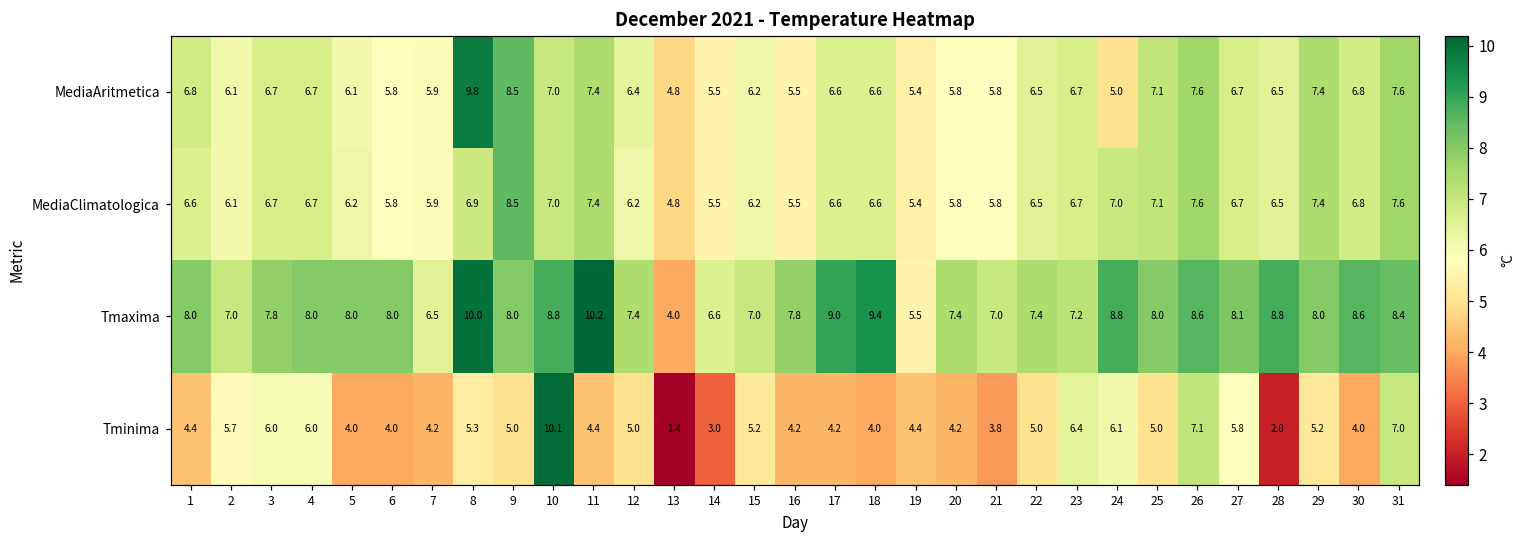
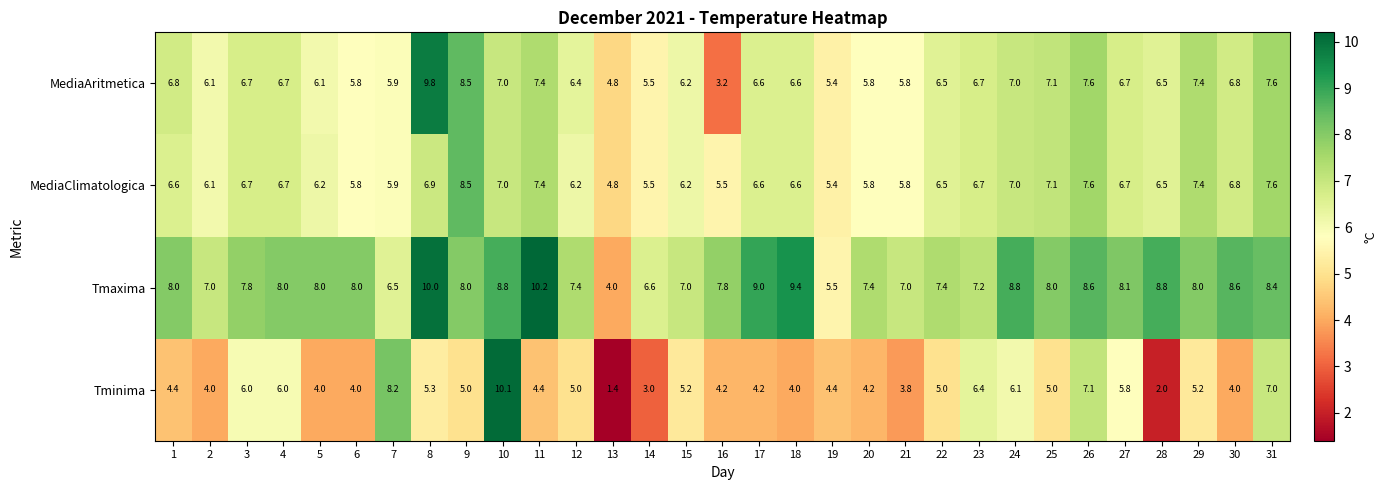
  {
    "MediaAritmetica": {
      "1": 6.8,
      "2": 6.1,
      "3": 6.7,
      "4": 6.7,
      "5": 6.1,
      "6": 5.8,
      "7": 5.9,
      "8": 9.8,
      "9": 8.5,
      "10": 7.0,
      "11": 7.4,
      "12": 6.4,
      "13": 4.8,
      "14": 5.5,
      "15": 6.2,
-     "16": 5.5,
+     "16": 3.2,
      "17": 6.6,
      "18": 6.6,
      "19": 5.4,
      "20": 5.8,
      "21": 5.8,
      "22": 6.5,
      "23": 6.7,
-     "24": 5.0,
+     "24": 7.0,
      "25": 7.1,
      "26": 7.6,
      "27": 6.7,
      "28": 6.5,
      "29": 7.4,
      "30": 6.8,
      "31": 7.6
    },
    "MediaClimatologica": {
      "1": 6.6,
      "2": 6.1,
      "3": 6.7,
      "4": 6.7,
      "5": 6.2,
      "6": 5.8,
      "7": 5.9,
      "8": 6.9,
      "9": 8.5,
      "10": 7.0,
      "11": 7.4,
      "12": 6.2,
      "13": 4.8,
      "14": 5.5,
      "15": 6.2,
      "16": 5.5,
      "17": 6.6,
      "18": 6.6,
      "19": 5.4,
      "20": 5.8,
      "21": 5.8,
      "22": 6.5,
      "23": 6.7,
      "24": 7.0,
      "25": 7.1,
      "26": 7.6,
      "27": 6.7,
      "28": 6.5,
      "29": 7.4,
      "30": 6.8,
      "31": 7.6
    },
    "Tmaxima": {
      "1": 8.0,
      "2": 7.0,
      "3": 7.8,
      "4": 8.0,
      "5": 8.0,
      "6": 8.0,
      "7": 6.5,
      "8": 10.0,
      "9": 8.0,
      "10": 8.8,
      "11": 10.2,
      "12": 7.4,
      "13": 4.0,
      "14": 6.6,
      "15": 7.0,
      "16": 7.8,
      "17": 9.0,
      "18": 9.4,
      "19": 5.5,
      "20": 7.4,
      "21": 7.0,
      "22": 7.4,
      "23": 7.2,
      "24": 8.8,
      "25": 8.0,
      "26": 8.6,
      "27": 8.1,
      "28": 8.8,
      "29": 8.0,
      "30": 8.6,
      "31": 8.4
    },
    "Tminima": {
      "1": 4.4,
-     "2": 5.7,
+     "2": 4.0,
      "3": 6.0,
      "4": 6.0,
      "5": 4.0,
      "6": 4.0,
-     "7": 4.2,
+     "7": 8.2,
      "8": 5.3,
      "9": 5.0,
      "10": 10.1,
      "11": 4.4,
      "12": 5.0,
      "13": 1.4,
      "14": 3.0,
      "15": 5.2,
      "16": 4.2,
      "17": 4.2,
      "18": 4.0,
      "19": 4.4,
      "20": 4.2,
      "21": 3.8,
      "22": 5.0,
      "23": 6.4,
      "24": 6.1,
      "25": 5.0,
      "26": 7.1,
      "27": 5.8,
      "28": 2.0,
      "29": 5.2,
      "30": 4.0,
      "31": 7.0
    }
  }
